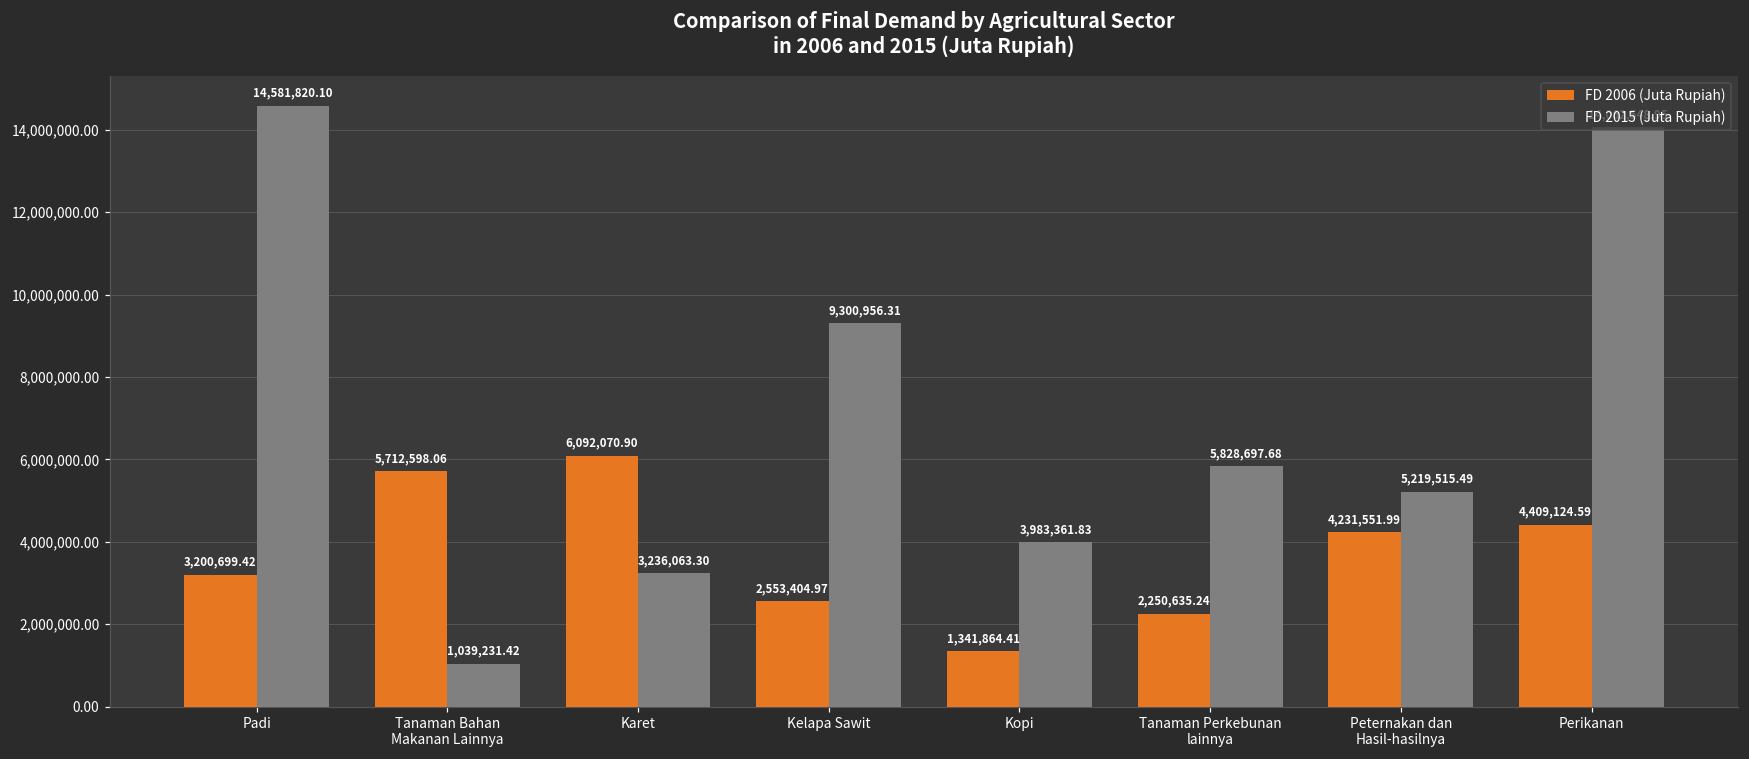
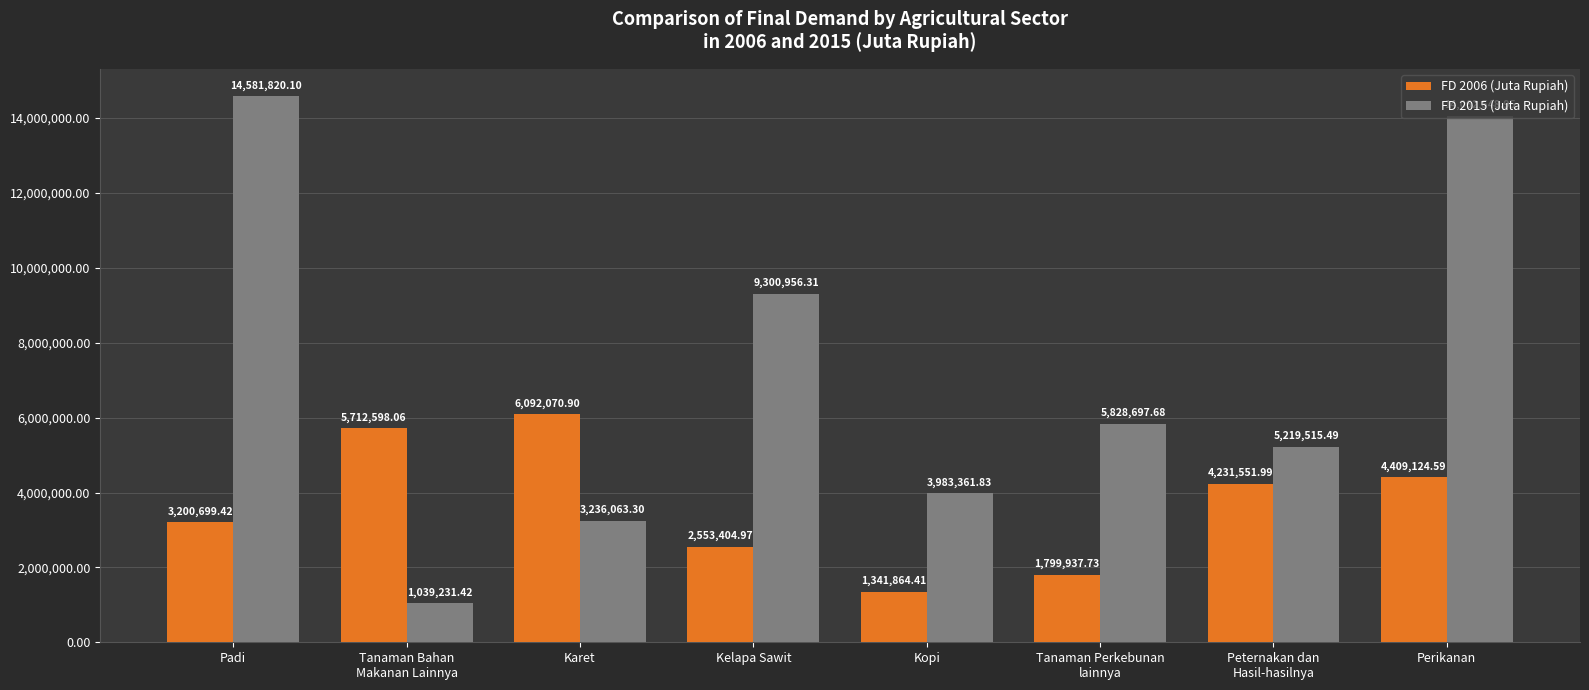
  {
    "FD 2006 (Juta Rupiah)": {
      "Padi": "3,200,699.42",
      "Tanaman Bahan Makanan Lainnya": "5,712,598.06",
      "Karet": "6,092,070.90",
      "Kelapa Sawit": "2,553,404.97",
      "Kopi": "1,341,864.41",
-     "Tanaman Perkebunan lainnya": "2,250,635.24",
+     "Tanaman Perkebunan lainnya": "1,799,937.73",
      "Peternakan dan Hasil-hasilnya": "4,231,551.99",
      "Perikanan": "4,409,124.59"
    },
    "FD 2015 (Juta Rupiah)": {
      "Padi": "14,581,820.10",
      "Tanaman Bahan Makanan Lainnya": "1,039,231.42",
      "Karet": "3,236,063.30",
      "Kelapa Sawit": "9,300,956.31",
      "Kopi": "3,983,361.83",
      "Tanaman Perkebunan lainnya": "5,828,697.68",
      "Peternakan dan Hasil-hasilnya": "5,219,515.49"
    }
  }
